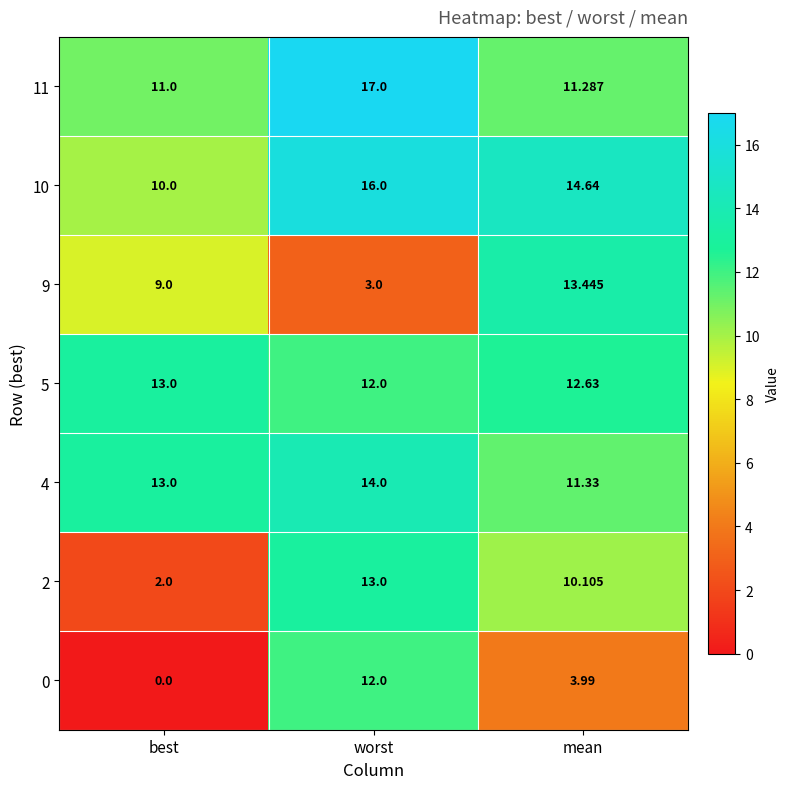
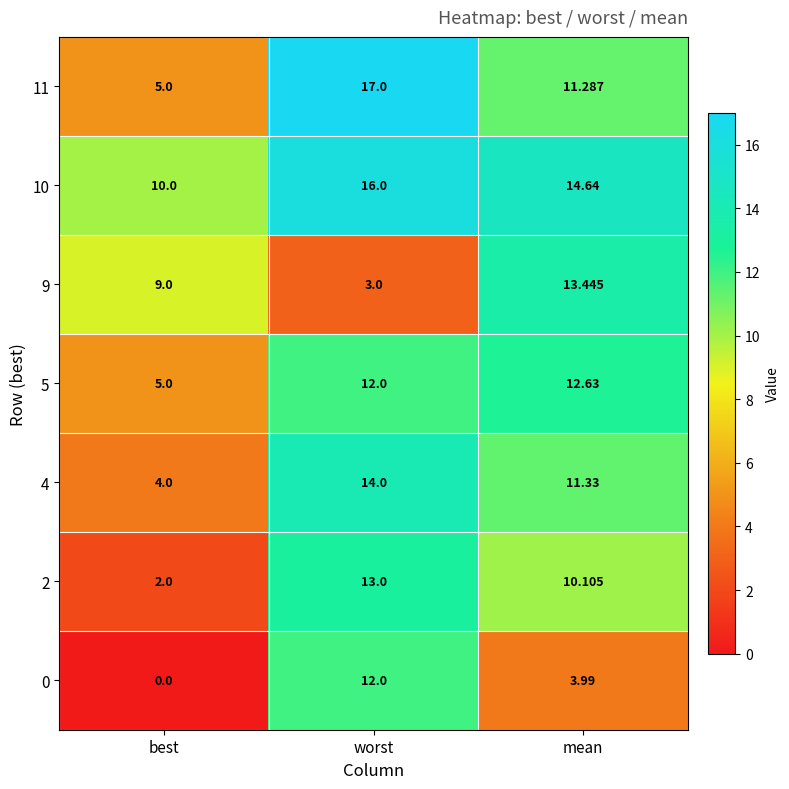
  {
    "11": {
-     "best": 11.0,
+     "best": 5.0,
      "worst": 17.0,
      "mean": 11.287
    },
    "10": {
      "best": 10.0,
      "worst": 16.0,
      "mean": 14.64
    },
    "9": {
      "best": 9.0,
      "worst": 3.0,
      "mean": 13.445
    },
    "5": {
-     "best": 13.0,
+     "best": 5.0,
      "worst": 12.0,
      "mean": 12.63
    },
    "4": {
-     "best": 13.0,
+     "best": 4.0,
      "worst": 14.0,
      "mean": 11.33
    },
    "2": {
      "best": 2.0,
      "worst": 13.0,
      "mean": 10.105
    },
    "0": {
      "best": 0.0,
      "worst": 12.0,
      "mean": 3.99
    }
  }
